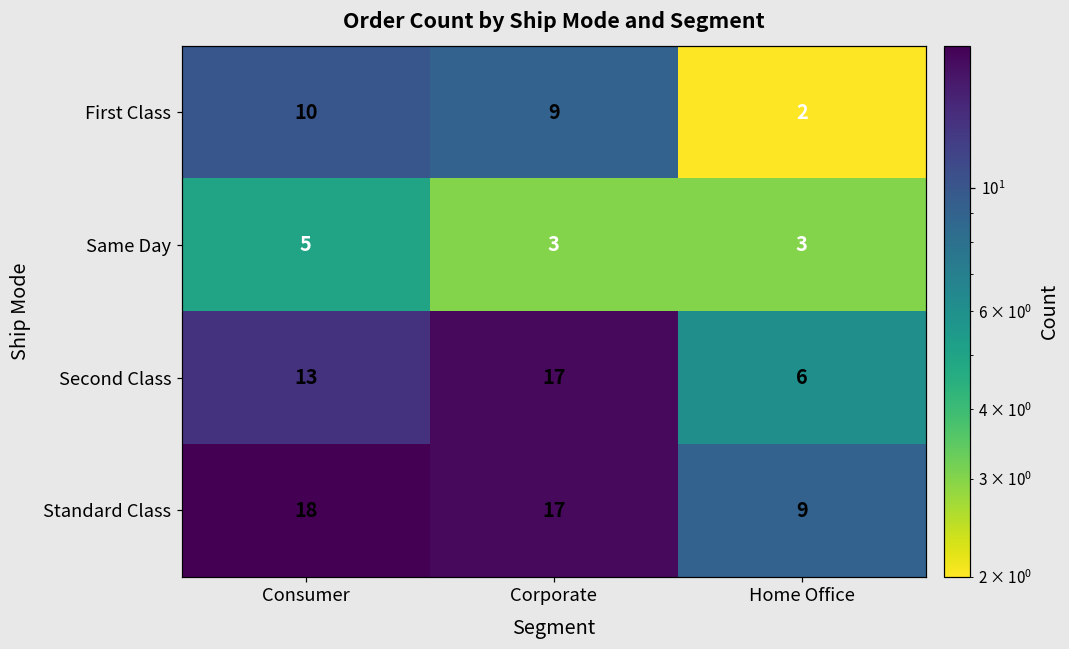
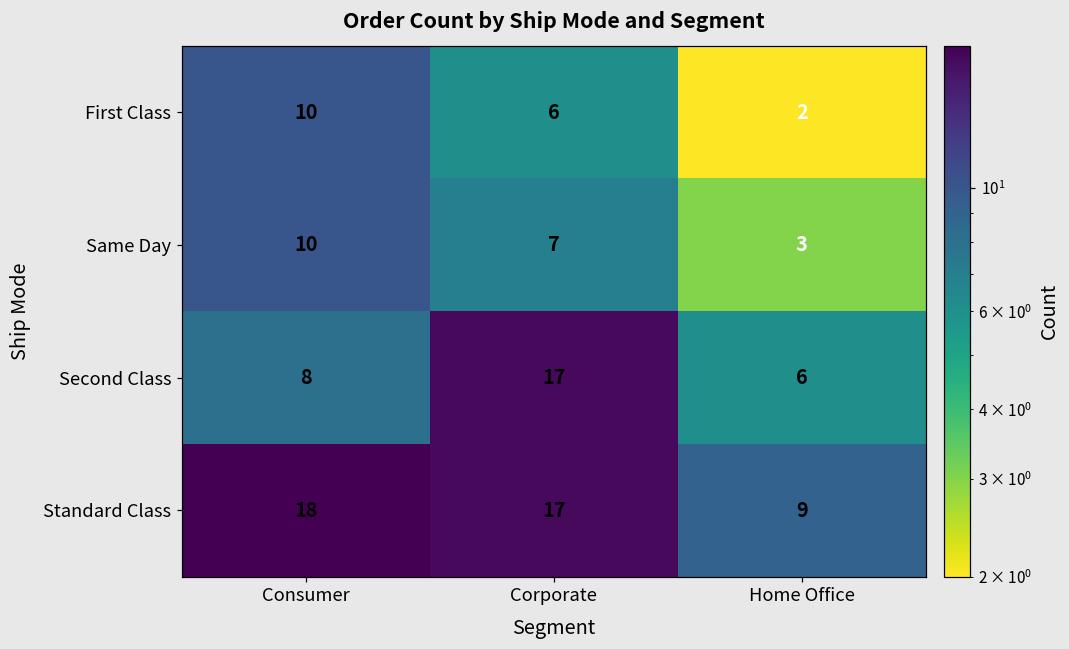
  {
    "First Class": {
      "Consumer": 10,
-     "Corporate": 9,
+     "Corporate": 6,
      "Home Office": 2
    },
    "Same Day": {
-     "Consumer": 5,
-     "Corporate": 3,
+     "Consumer": 10,
+     "Corporate": 7,
      "Home Office": 3
    },
    "Second Class": {
-     "Consumer": 13,
+     "Consumer": 8,
      "Corporate": 17,
      "Home Office": 6
    },
    "Standard Class": {
      "Consumer": 18,
      "Corporate": 17,
      "Home Office": 9
    }
  }
